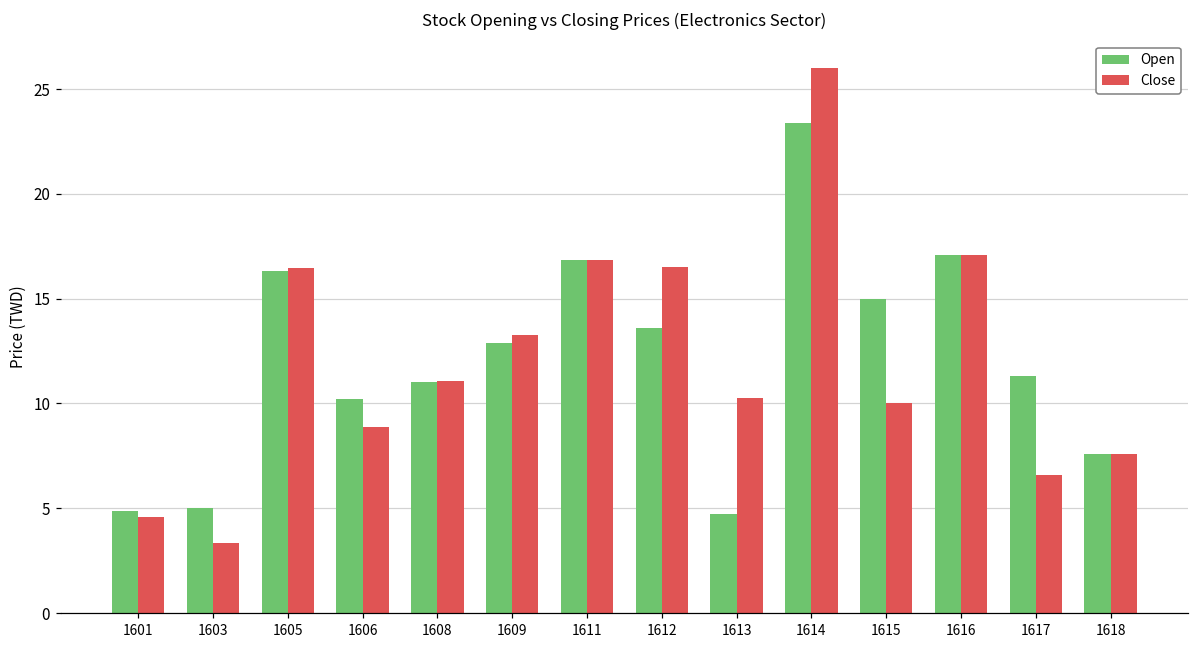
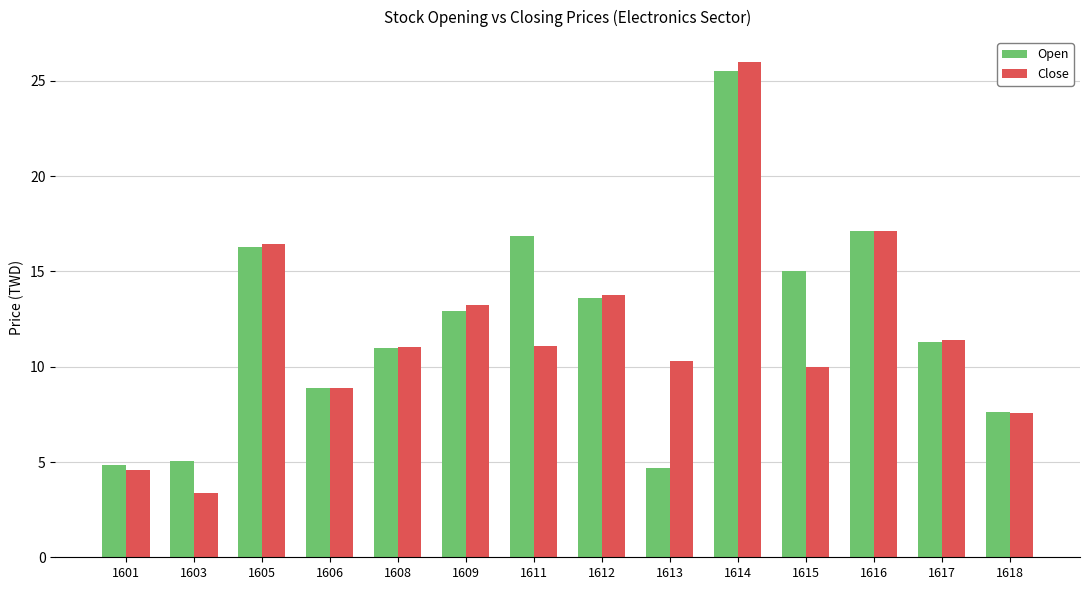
  {
    "Open": {
      "1601": 4.9,
      "1603": 5.0,
      "1605": 16.3,
-     "1606": 10.2,
+     "1606": 8.9,
      "1608": 11.0,
      "1609": 12.9,
      "1611": 16.9,
      "1612": 13.6,
      "1613": 4.7,
-     "1614": 23.4,
+     "1614": 25.5,
      "1615": 15.0,
      "1616": 17.1,
      "1617": 11.3,
      "1618": 7.6
    },
    "Close": {
      "1601": 4.6,
      "1603": 3.4,
      "1605": 16.5,
      "1606": 8.9,
      "1608": 11.1,
      "1609": 13.3,
-     "1611": 16.9,
-     "1612": 16.5,
+     "1611": 11.1,
+     "1612": 13.8,
      "1613": 10.3,
      "1614": 26.0,
      "1615": 10.0,
      "1616": 17.1,
-     "1617": 6.6,
+     "1617": 11.4,
      "1618": 7.6
    }
  }
